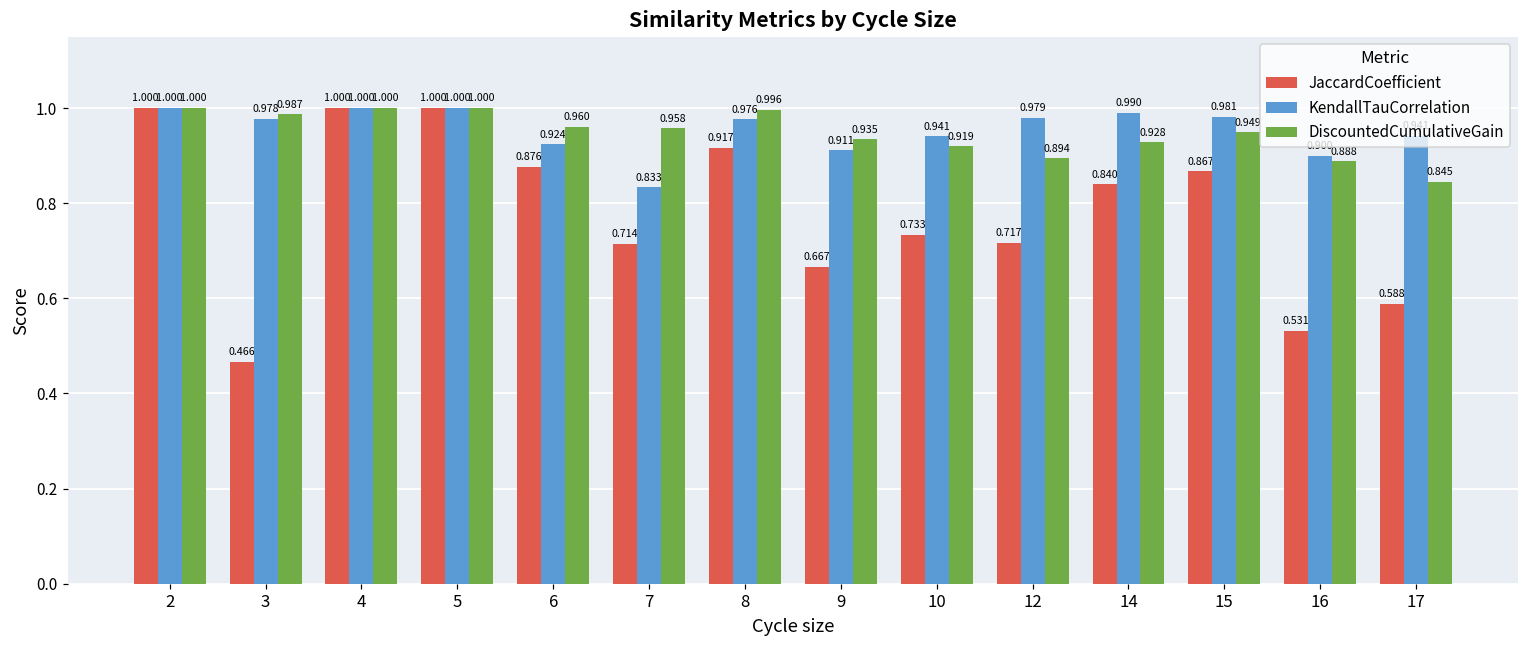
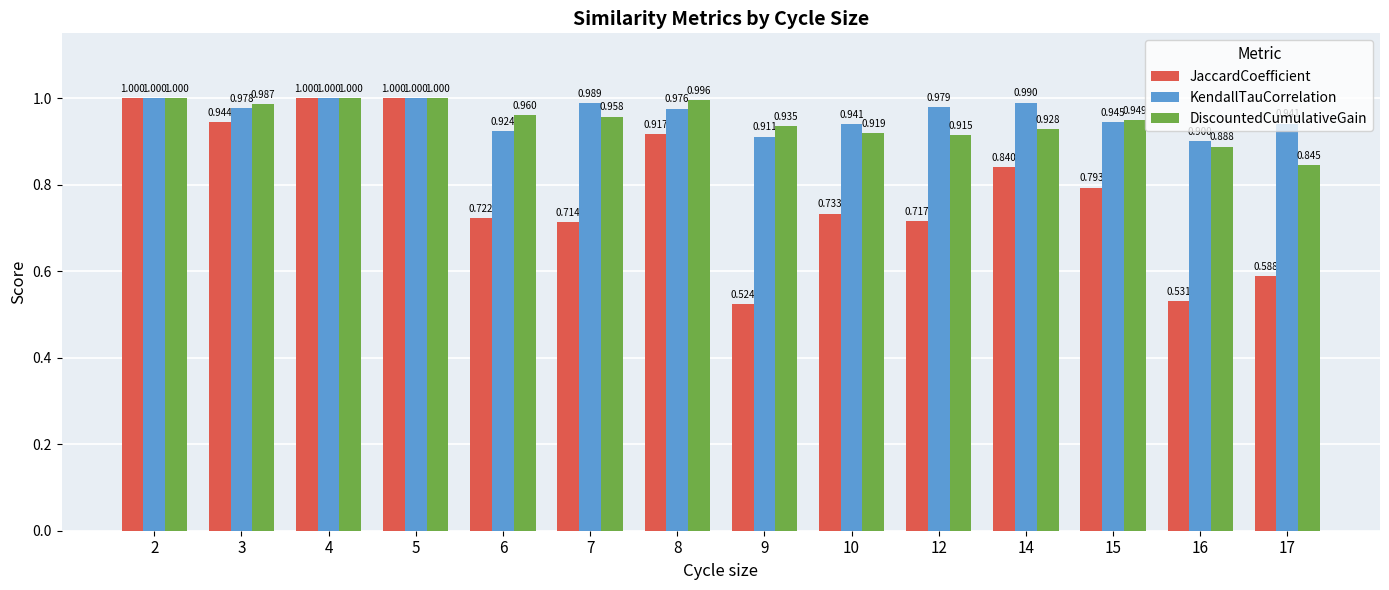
  {
    "JaccardCoefficient": {
      "2": 1.000,
-     "3": 0.466,
+     "3": 0.944,
      "4": 1.000,
      "5": 1.000,
-     "6": 0.876,
+     "6": 0.722,
      "7": 0.714,
      "8": 0.917,
-     "9": 0.667,
+     "9": 0.524,
      "10": 0.733,
      "12": 0.717,
      "14": 0.840,
-     "15": 0.867,
+     "15": 0.793,
      "16": 0.531,
      "17": 0.588
    },
    "KendallTauCorrelation": {
      "2": 1.000,
      "3": 0.978,
      "4": 1.000,
      "5": 1.000,
      "6": 0.924,
-     "7": 0.833,
+     "7": 0.989,
      "8": 0.976,
      "9": 0.911,
      "10": 0.941,
      "12": 0.979,
      "14": 0.990,
-     "15": 0.981
+     "15": 0.945
    },
    "DiscountedCumulativeGain": {
      "2": 1.000,
      "3": 0.987,
      "4": 1.000,
      "5": 1.000,
      "6": 0.960,
      "7": 0.958,
      "8": 0.996,
      "9": 0.935,
      "10": 0.919,
-     "12": 0.894,
+     "12": 0.915,
      "14": 0.928,
      "16": 0.888,
      "17": 0.845
    }
  }
